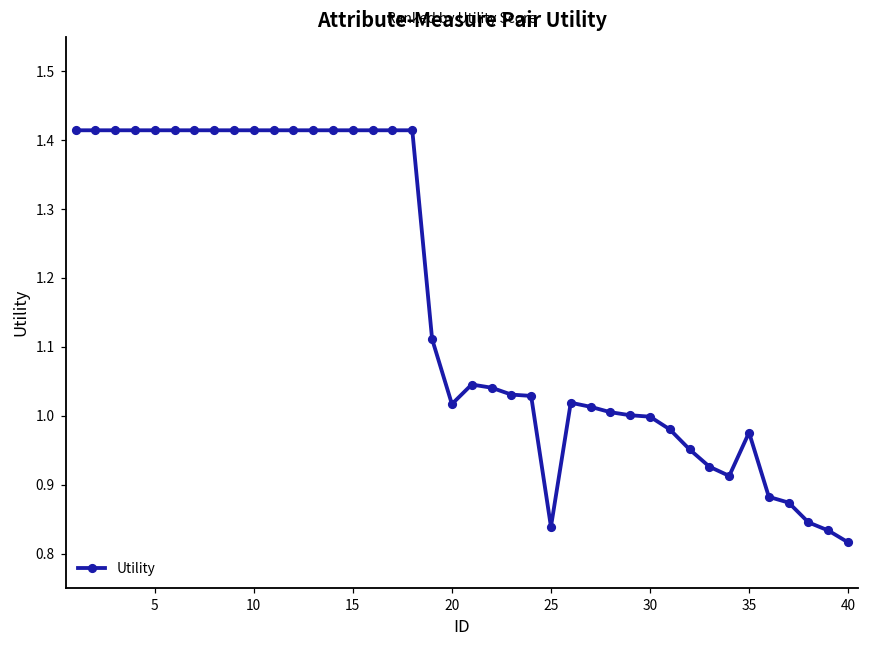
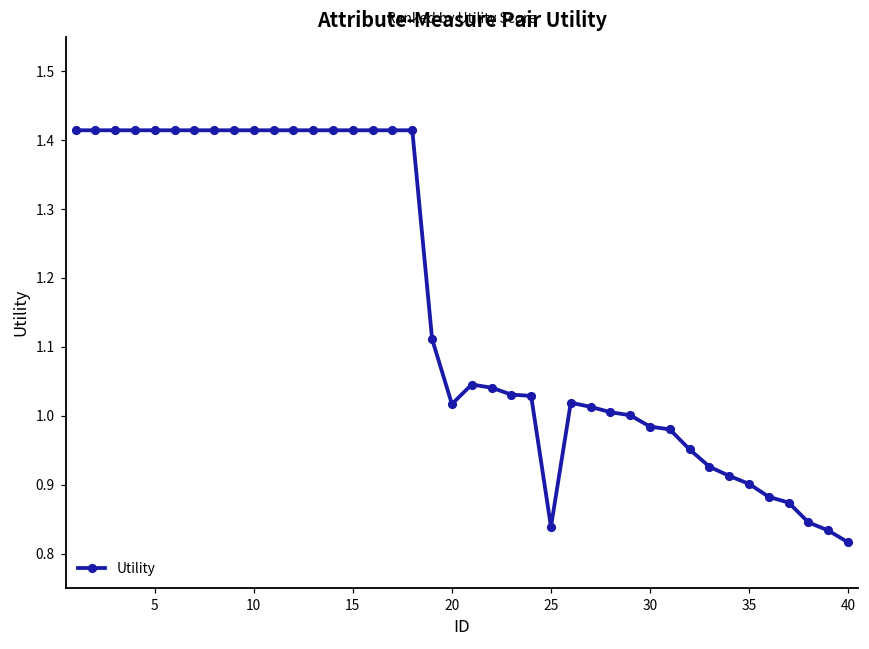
  {
    "5": 1.41,
    "10": 1.41,
    "15": 1.41,
    "20": 1.02,
    "25": 0.84,
-   "30": 1.00,
-   "35": 0.98,
+   "30": 0.98,
+   "35": 0.90,
    "40": 0.82
  }
